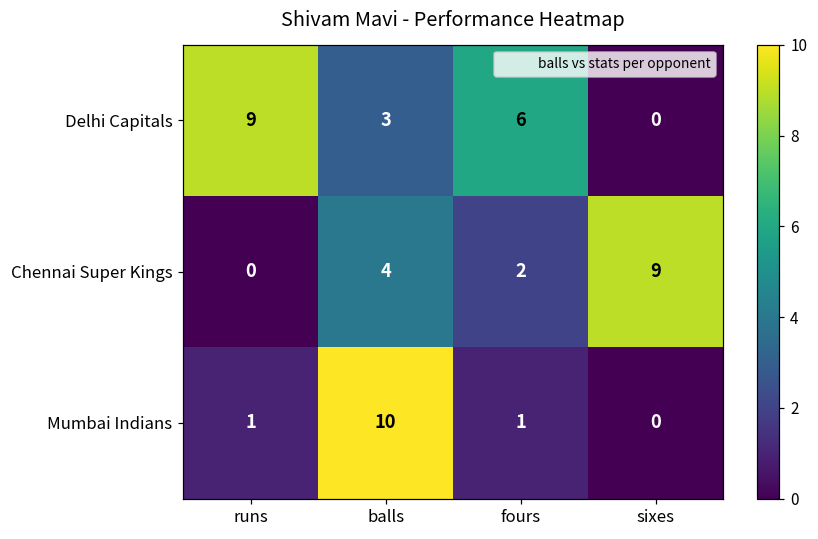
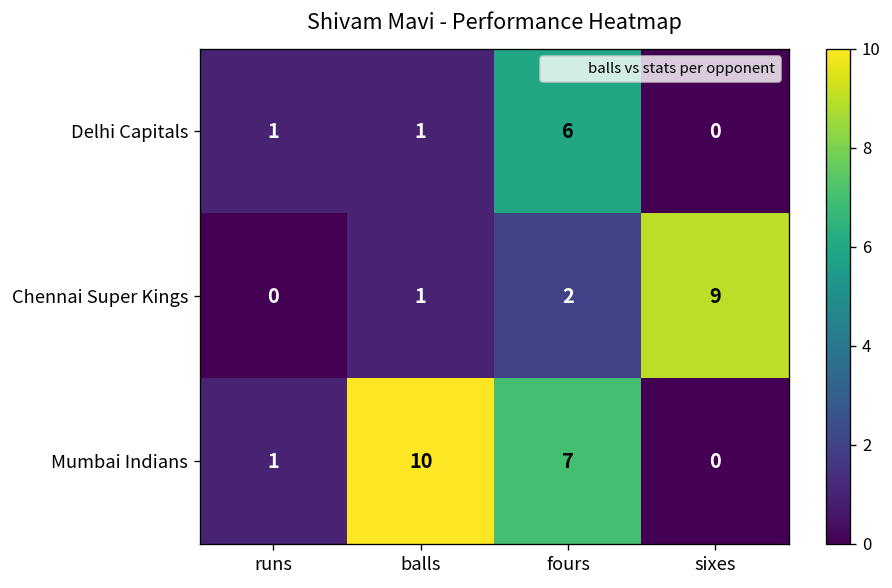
  {
    "Delhi Capitals": {
-     "runs": 9,
-     "balls": 3,
+     "runs": 1,
+     "balls": 1,
      "fours": 6,
      "sixes": 0
    },
    "Chennai Super Kings": {
      "runs": 0,
-     "balls": 4,
+     "balls": 1,
      "fours": 2,
      "sixes": 9
    },
    "Mumbai Indians": {
      "runs": 1,
      "balls": 10,
-     "fours": 1,
+     "fours": 7,
      "sixes": 0
    }
  }
